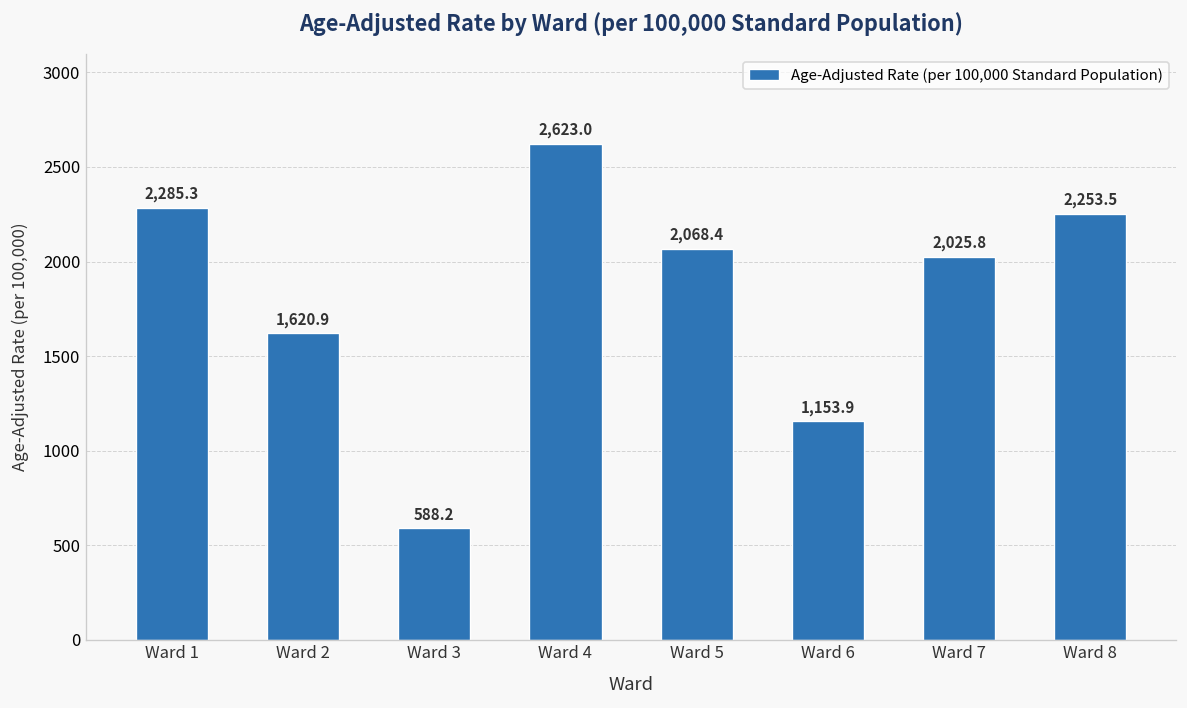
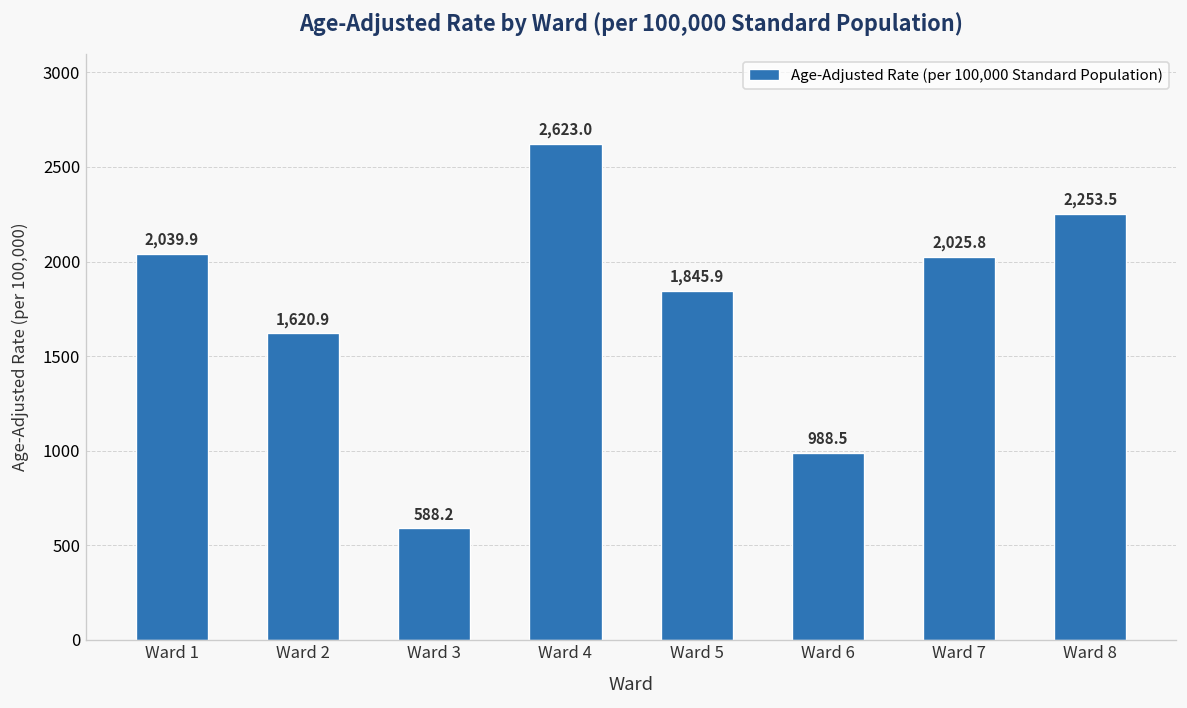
  {
-   "Ward 1": "2,285.3",
+   "Ward 1": "2,039.9",
    "Ward 2": "1,620.9",
    "Ward 3": "588.2",
    "Ward 4": "2,623.0",
-   "Ward 5": "2,068.4",
-   "Ward 6": "1,153.9",
+   "Ward 5": "1,845.9",
+   "Ward 6": "988.5",
    "Ward 7": "2,025.8",
    "Ward 8": "2,253.5"
  }
